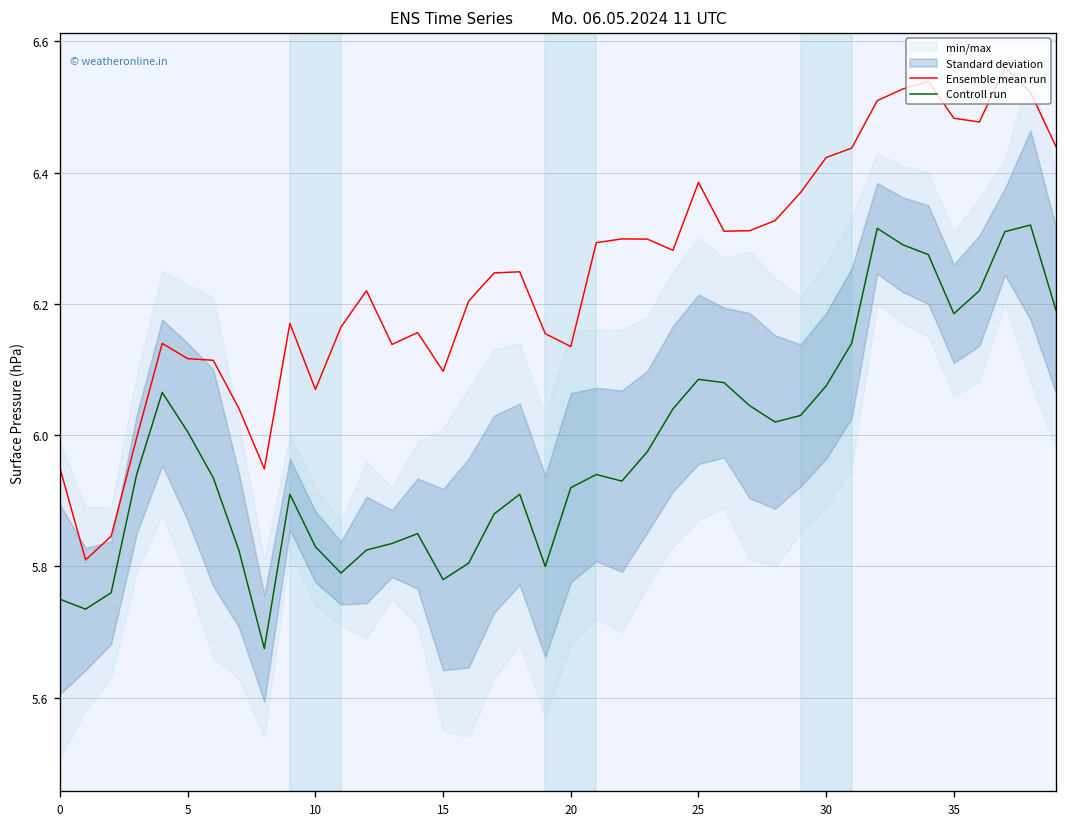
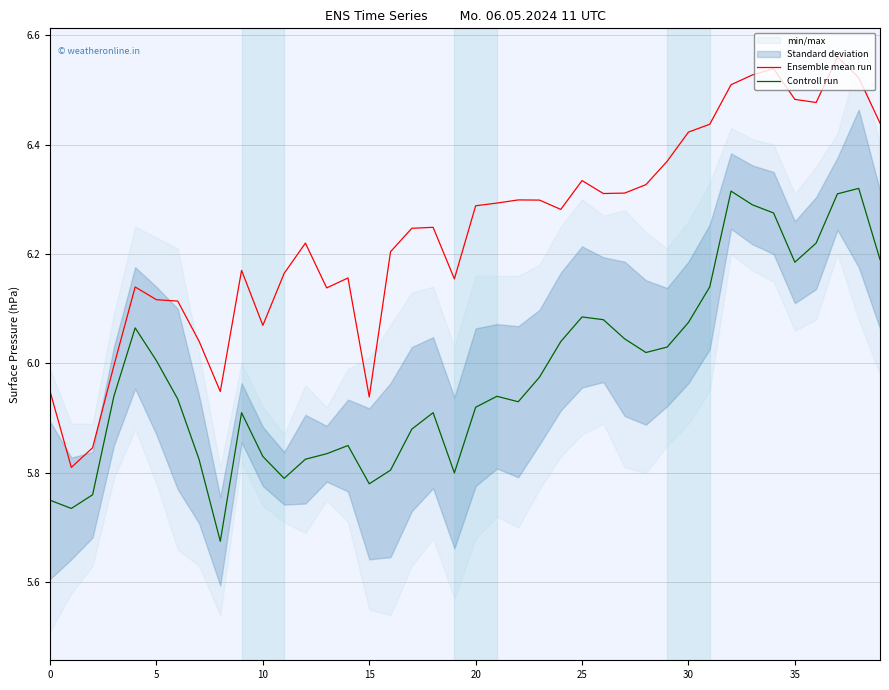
  {
    "Ensemble mean run": {
      "0": 5.95,
      "5": 6.12,
      "10": 6.07,
-     "15": 6.10,
-     "20": 6.13,
-     "25": 6.38,
+     "15": 5.94,
+     "20": 6.29,
+     "25": 6.33,
      "30": 6.42,
      "35": 6.48
    },
    "Controll run": {
      "0": 5.75,
      "5": 6.01,
      "10": 5.83,
      "15": 5.78,
      "20": 5.92,
      "25": 6.09,
      "30": 6.07,
      "35": 6.19
    }
  }
